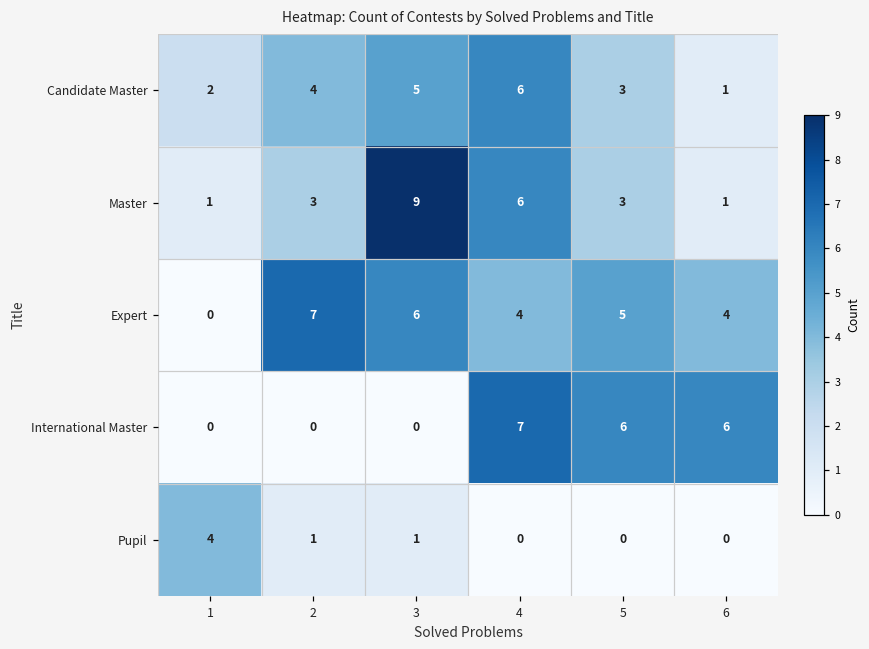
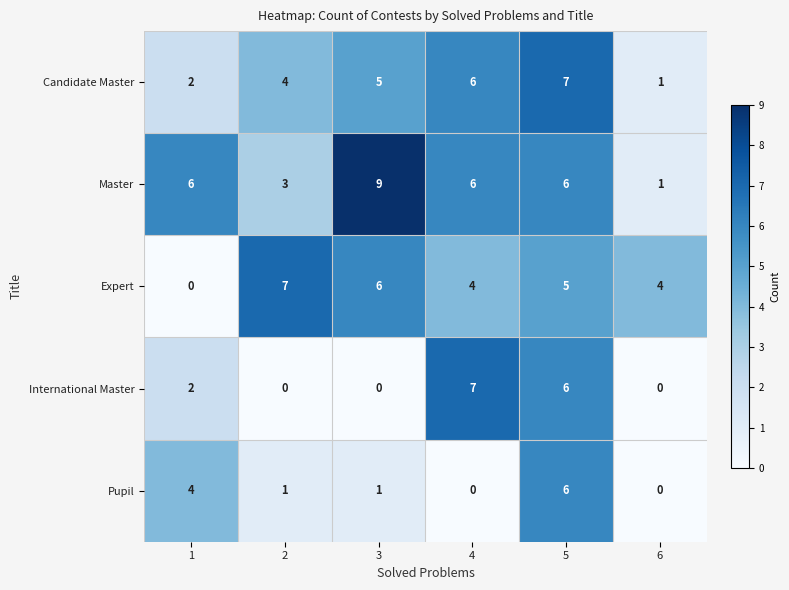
  {
    "Candidate Master": {
      "1": 2,
      "2": 4,
      "3": 5,
      "4": 6,
-     "5": 3,
+     "5": 7,
      "6": 1
    },
    "Master": {
-     "1": 1,
+     "1": 6,
      "2": 3,
      "3": 9,
      "4": 6,
-     "5": 3,
+     "5": 6,
      "6": 1
    },
    "Expert": {
      "1": 0,
      "2": 7,
      "3": 6,
      "4": 4,
      "5": 5,
      "6": 4
    },
    "International Master": {
-     "1": 0,
+     "1": 2,
      "2": 0,
      "3": 0,
      "4": 7,
      "5": 6,
-     "6": 6
+     "6": 0
    },
    "Pupil": {
      "1": 4,
      "2": 1,
      "3": 1,
      "4": 0,
-     "5": 0,
+     "5": 6,
      "6": 0
    }
  }
